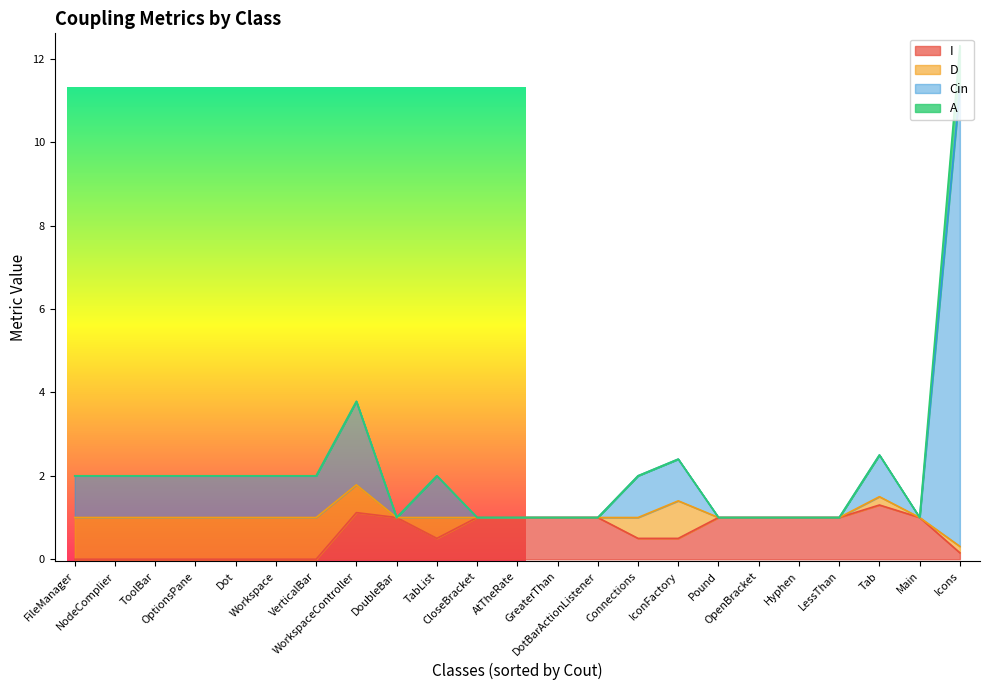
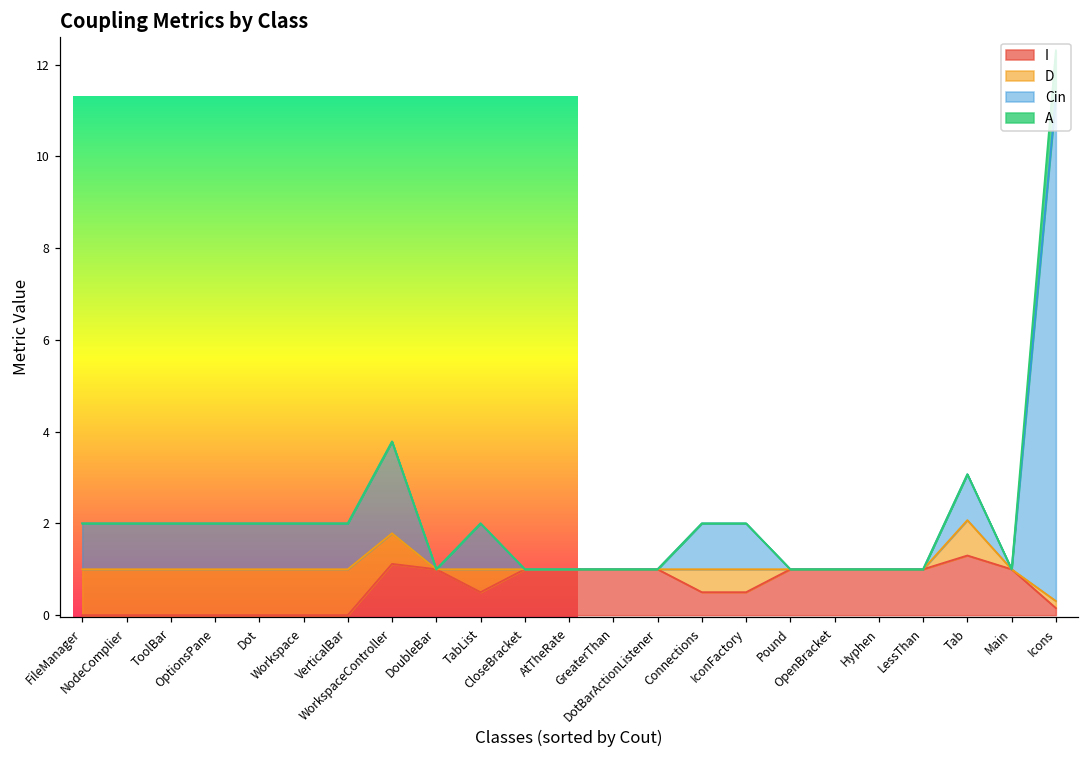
  {
    "I": {
      "FileManager": 0.0,
      "NodeComplier": 0.0,
      "ToolBar": 0.0,
      "OptionsPane": 0.0,
      "Dot": 0.0,
      "Workspace": 0.0,
      "VerticalBar": 0.0,
      "WorkspaceController": 1.1,
      "TabList": 0.5,
      "Connections": 0.5,
      "IconFactory": 0.5,
      "Tab": 1.3,
      "Icons": 0.2
    },
    "D": {
      "FileManager": 1.0,
      "NodeComplier": 1.0,
      "ToolBar": 1.0,
      "OptionsPane": 1.0,
      "Dot": 1.0,
      "Workspace": 1.0,
      "VerticalBar": 1.0,
      "WorkspaceController": 0.7,
      "TabList": 0.5,
      "Connections": 0.5,
-     "IconFactory": 0.9,
-     "Tab": 0.2,
+     "IconFactory": 0.5,
+     "Tab": 0.8,
      "Icons": 0.2
    }
  }
